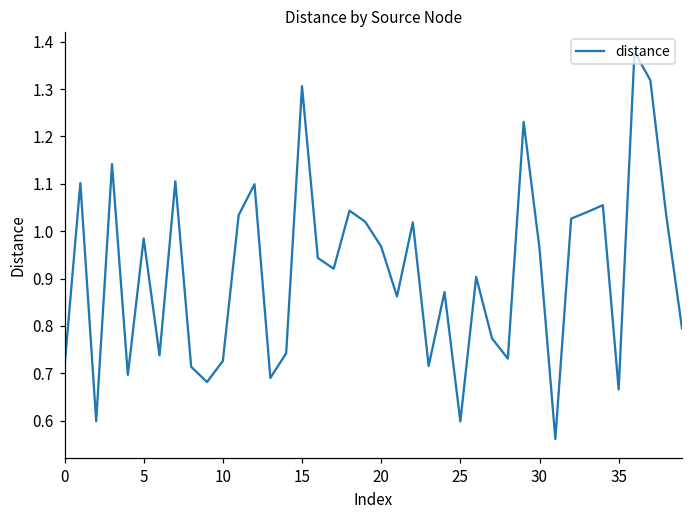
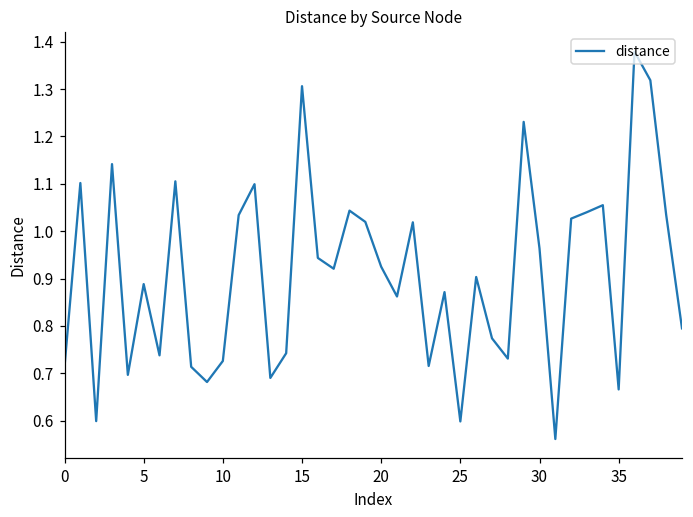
  {
    "0": 0.71,
-   "5": 0.98,
+   "5": 0.89,
    "10": 0.73,
    "15": 1.31,
-   "20": 0.97,
+   "20": 0.93,
    "25": 0.60,
    "30": 0.96,
    "35": 0.67
  }
